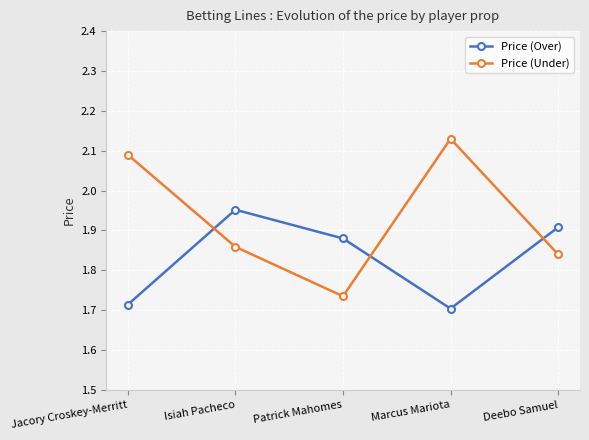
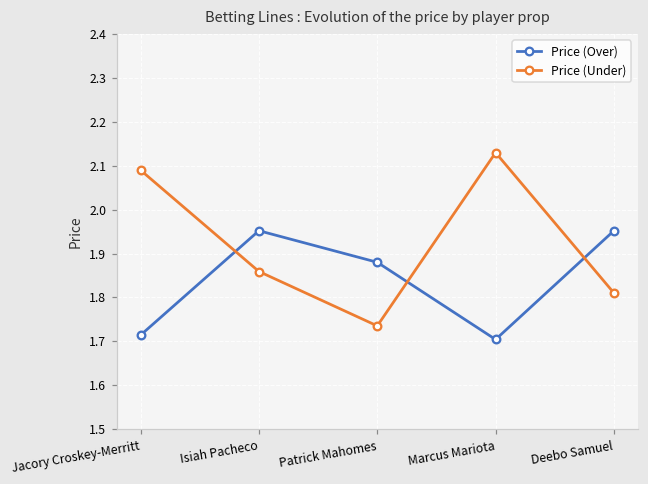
  {
    "Price (Over)": {
      "Jacory Croskey-Merritt": 1.71,
      "Isiah Pacheco": 1.95,
      "Patrick Mahomes": 1.88,
      "Marcus Mariota": 1.70,
-     "Deebo Samuel": 1.91
+     "Deebo Samuel": 1.95
    },
    "Price (Under)": {
      "Jacory Croskey-Merritt": 2.09,
      "Isiah Pacheco": 1.86,
      "Patrick Mahomes": 1.74,
      "Marcus Mariota": 2.13,
-     "Deebo Samuel": 1.84
+     "Deebo Samuel": 1.81
    }
  }
